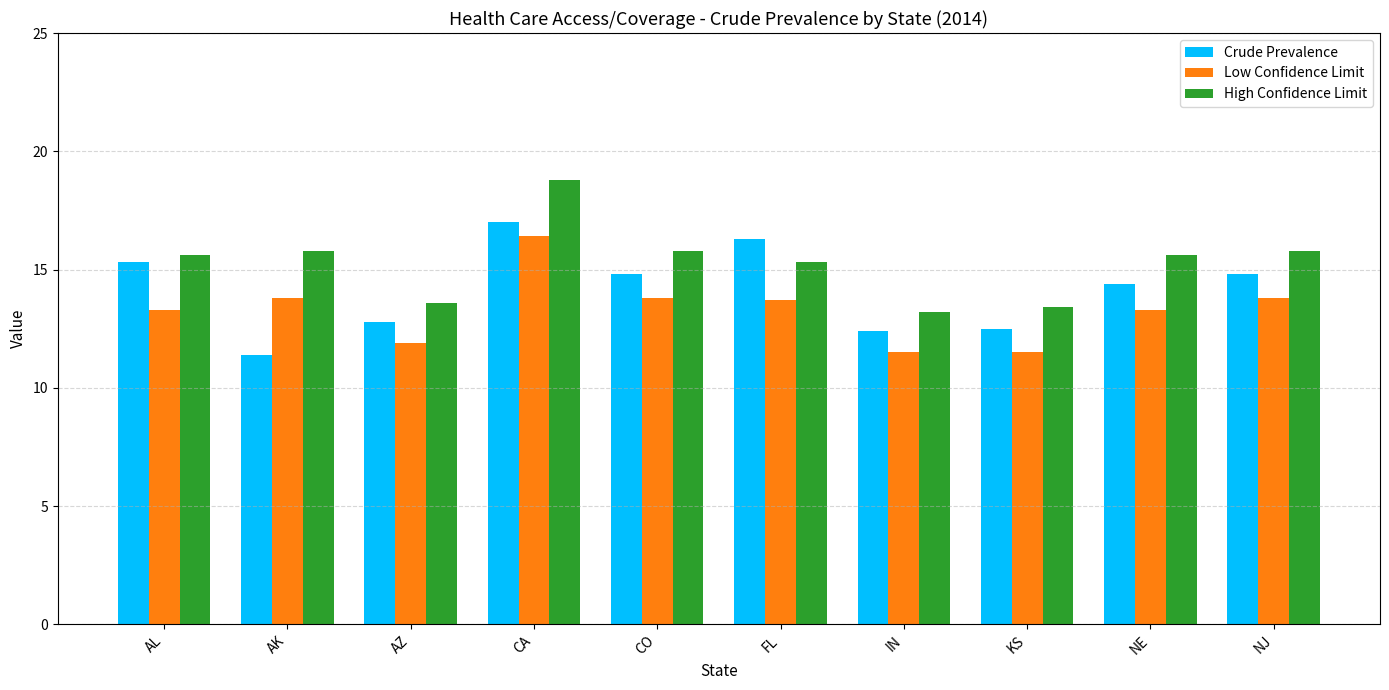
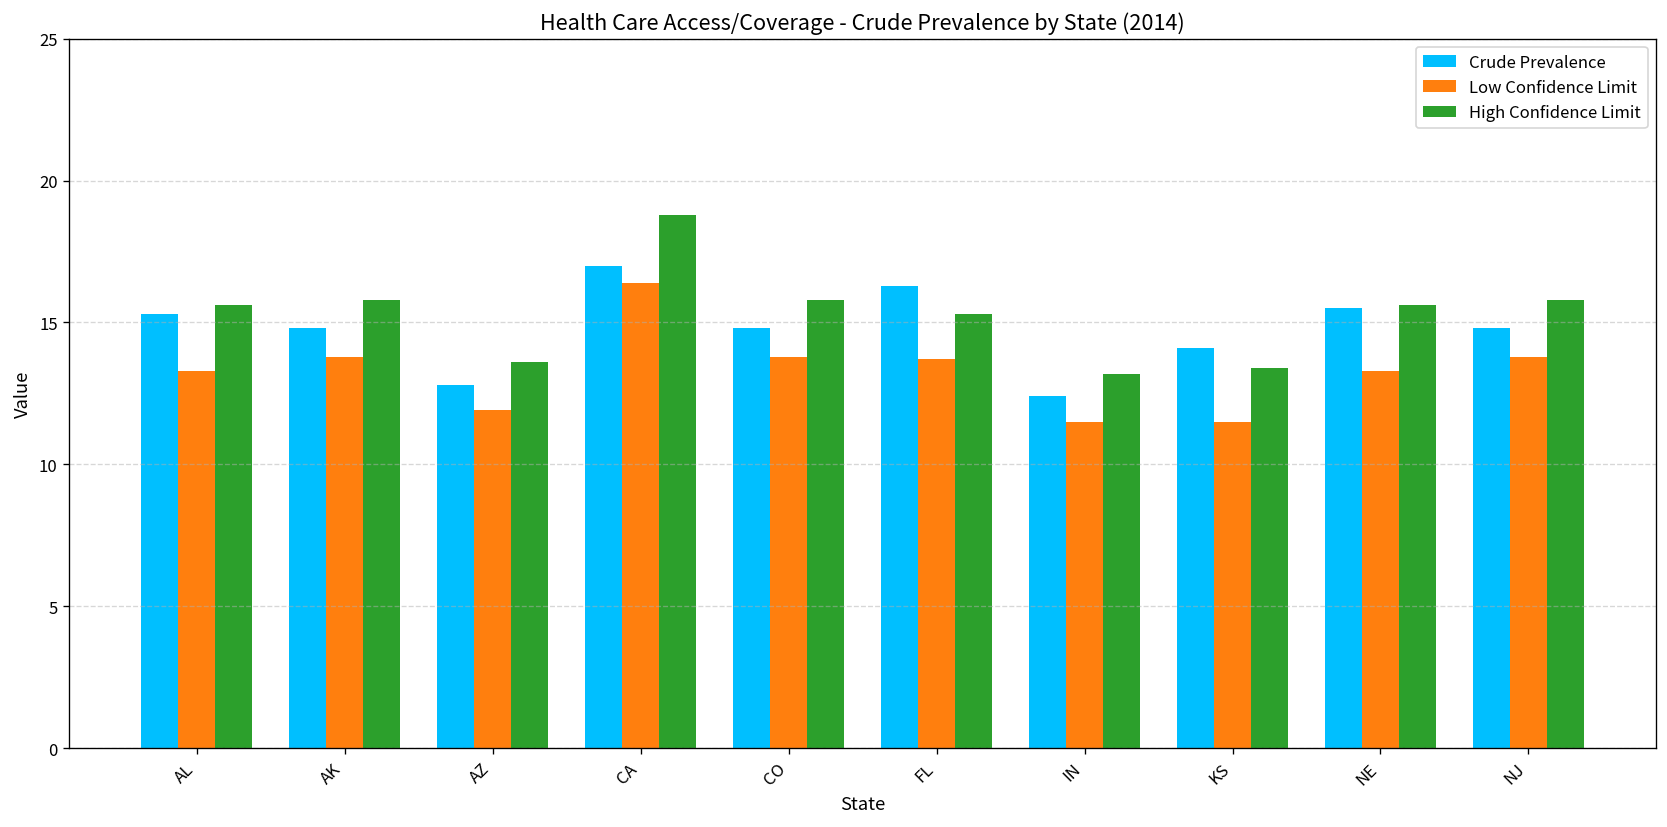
  {
    "Crude Prevalence": {
      "AL": 15.3,
-     "AK": 11.4,
+     "AK": 14.8,
      "AZ": 12.8,
      "CA": 17.0,
      "CO": 14.8,
      "FL": 16.3,
      "IN": 12.4,
-     "KS": 12.5,
-     "NE": 14.4,
+     "KS": 14.1,
+     "NE": 15.5,
      "NJ": 14.8
    },
    "Low Confidence Limit": {
      "AL": 13.3,
      "AK": 13.8,
      "AZ": 11.9,
      "CA": 16.4,
      "CO": 13.8,
      "FL": 13.7,
      "IN": 11.5,
      "KS": 11.5,
      "NE": 13.3,
      "NJ": 13.8
    },
    "High Confidence Limit": {
      "AL": 15.6,
      "AK": 15.8,
      "AZ": 13.6,
      "CA": 18.8,
      "CO": 15.8,
      "FL": 15.3,
      "IN": 13.2,
      "KS": 13.4,
      "NE": 15.6,
      "NJ": 15.8
    }
  }
